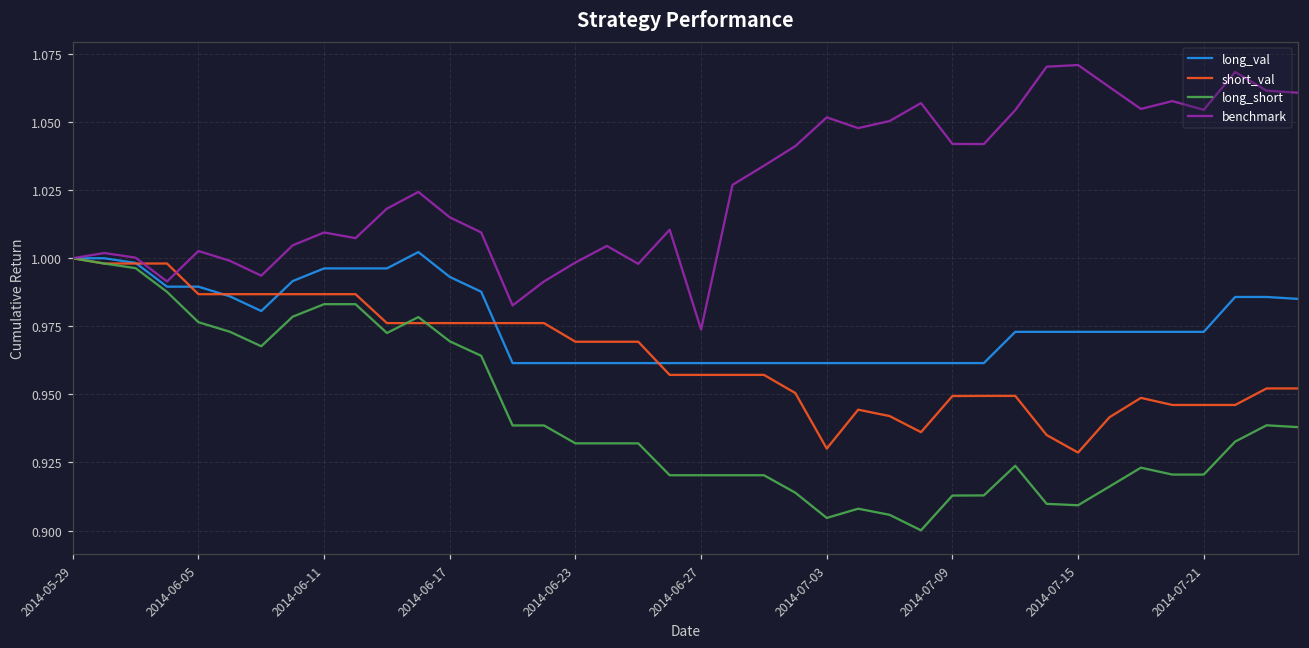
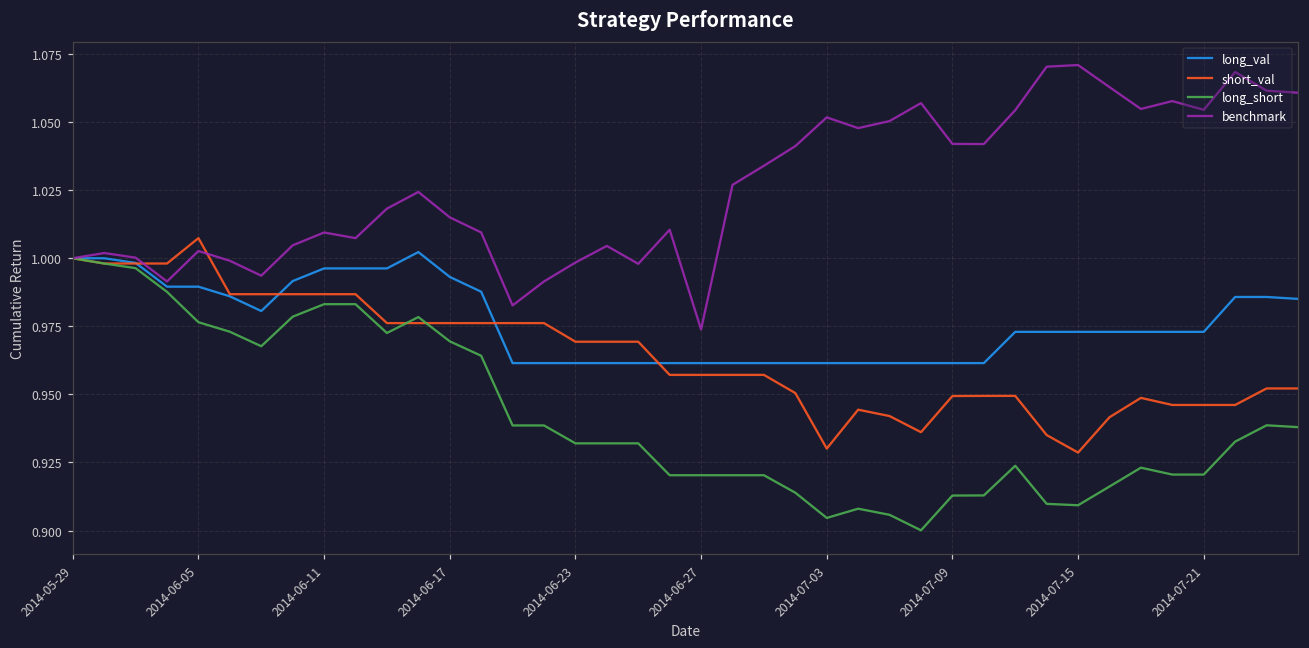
  {
    "long_val": {
      "2014-06-05": 0.990,
      "2014-06-11": 0.996,
      "2014-06-17": 0.993,
      "2014-06-23": 0.961,
      "2014-06-27": 0.961,
      "2014-07-03": 0.961,
      "2014-07-09": 0.961,
      "2014-07-15": 0.973,
      "2014-07-21": 0.973
    },
    "short_val": {
-     "2014-06-05": 0.987,
+     "2014-06-05": 1.007,
      "2014-06-11": 0.987,
      "2014-06-17": 0.976,
      "2014-06-23": 0.969,
      "2014-06-27": 0.957,
      "2014-07-03": 0.930,
      "2014-07-09": 0.949,
      "2014-07-15": 0.929,
      "2014-07-21": 0.946
    },
    "long_short": {
      "2014-06-05": 0.977,
      "2014-06-11": 0.983,
      "2014-06-17": 0.969,
      "2014-06-23": 0.932,
      "2014-06-27": 0.920,
      "2014-07-03": 0.905,
      "2014-07-09": 0.913,
      "2014-07-15": 0.909,
      "2014-07-21": 0.921
    },
    "benchmark": {
      "2014-06-05": 1.003,
      "2014-06-11": 1.009,
      "2014-06-17": 1.015,
      "2014-06-23": 0.998,
      "2014-06-27": 0.974,
      "2014-07-03": 1.052,
      "2014-07-09": 1.042,
      "2014-07-15": 1.071
    }
  }
